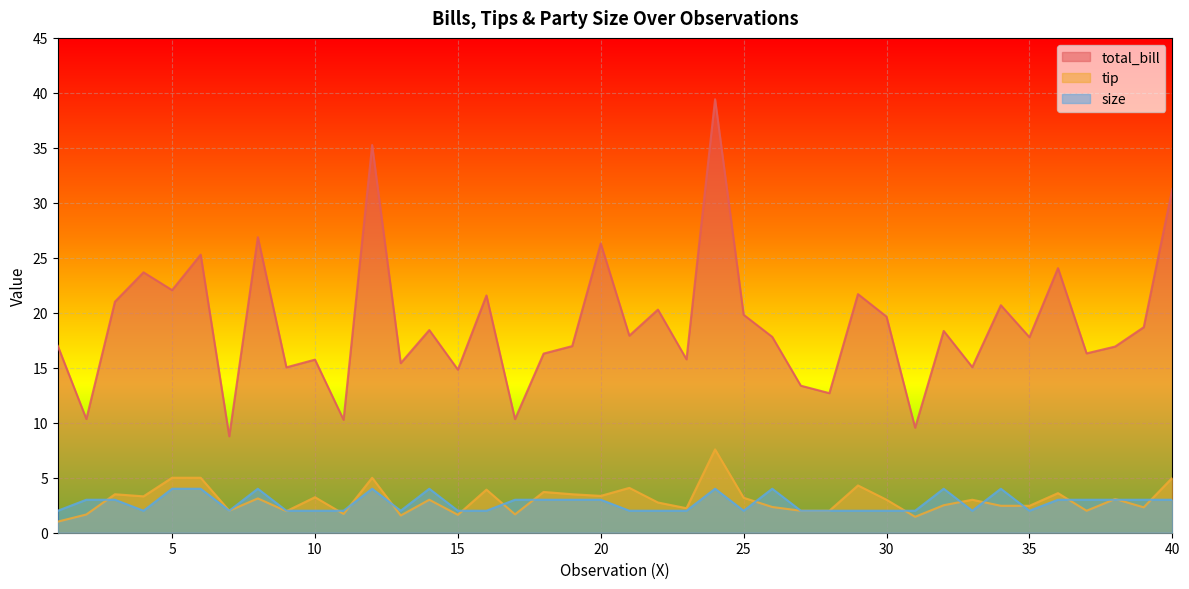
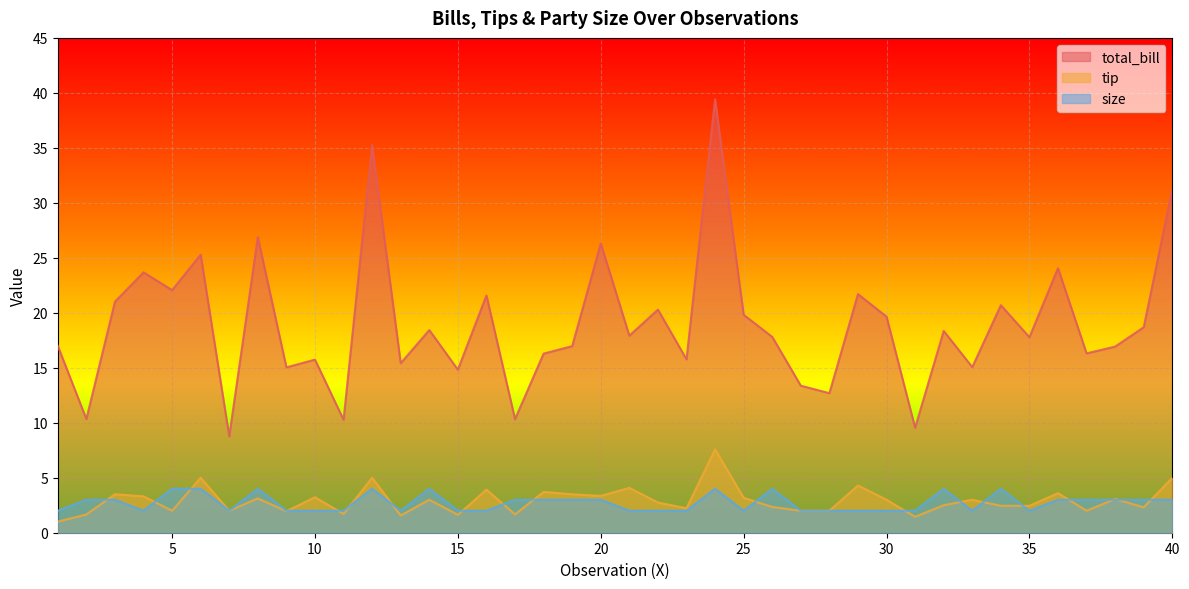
  {
    "total_bill": {
      "5": 22,
      "10": 15.7,
      "15": 15,
      "20": 26.3,
      "25": 20,
      "30": 19.7,
      "35": 18,
      "40": 31.3
    },
    "tip": {
-     "5": 5,
+     "5": 2,
      "10": 3.2,
      "15": 1.6,
      "20": 3.4,
      "25": 3,
      "30": 3,
      "35": 2.5,
      "40": 5
    },
    "size": {
      "5": 4,
      "10": 2,
      "15": 2,
      "20": 3,
      "25": 2,
      "30": 2,
      "35": 2,
      "40": 3
    }
  }
